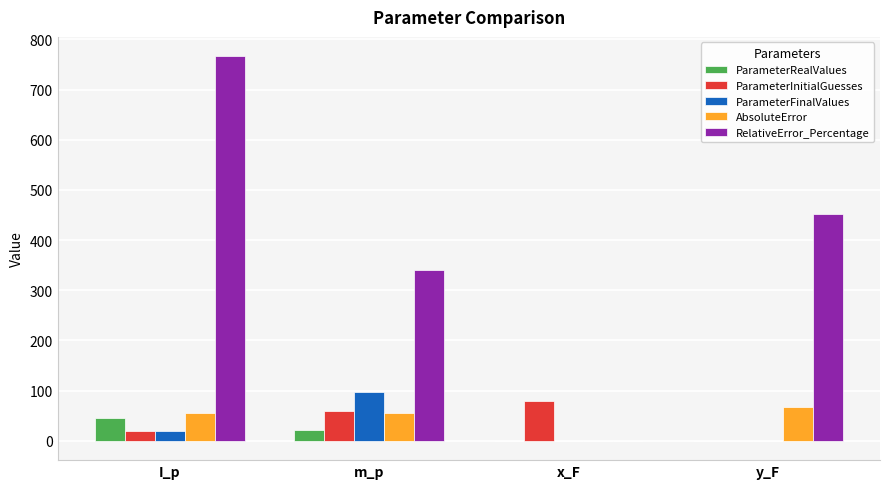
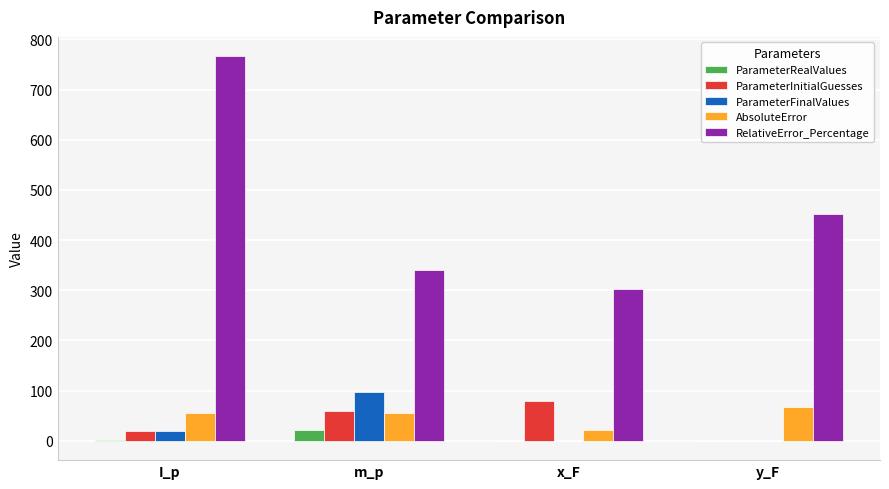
  {
    "ParameterRealValues": {
-     "I_p": 50,
+     "I_p": 0,
      "m_p": 20,
      "x_F": 0,
      "y_F": 0
    },
    "ParameterInitialGuesses": {
      "I_p": 20,
      "m_p": 60,
      "x_F": 80
    },
    "ParameterFinalValues": {
      "I_p": 20,
      "m_p": 100
    },
    "AbsoluteError": {
      "I_p": 50,
      "m_p": 60,
-     "x_F": 0,
+     "x_F": 20,
      "y_F": 70
    },
    "RelativeError_Percentage": {
      "I_p": 770,
      "m_p": 340,
-     "x_F": 0,
+     "x_F": 300,
      "y_F": 450
    }
  }
